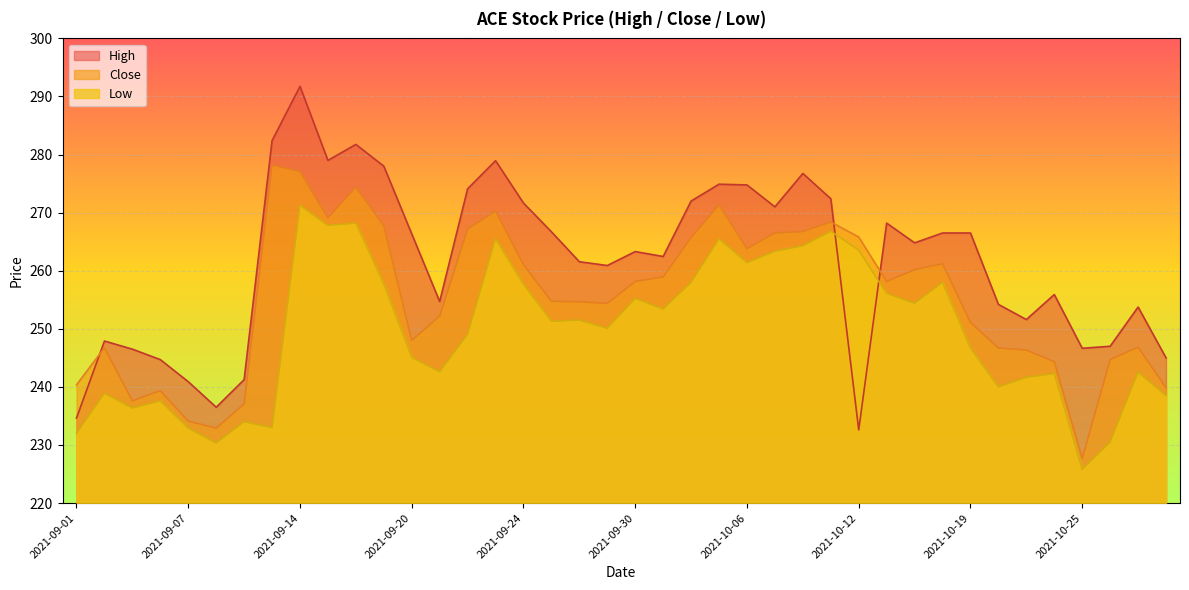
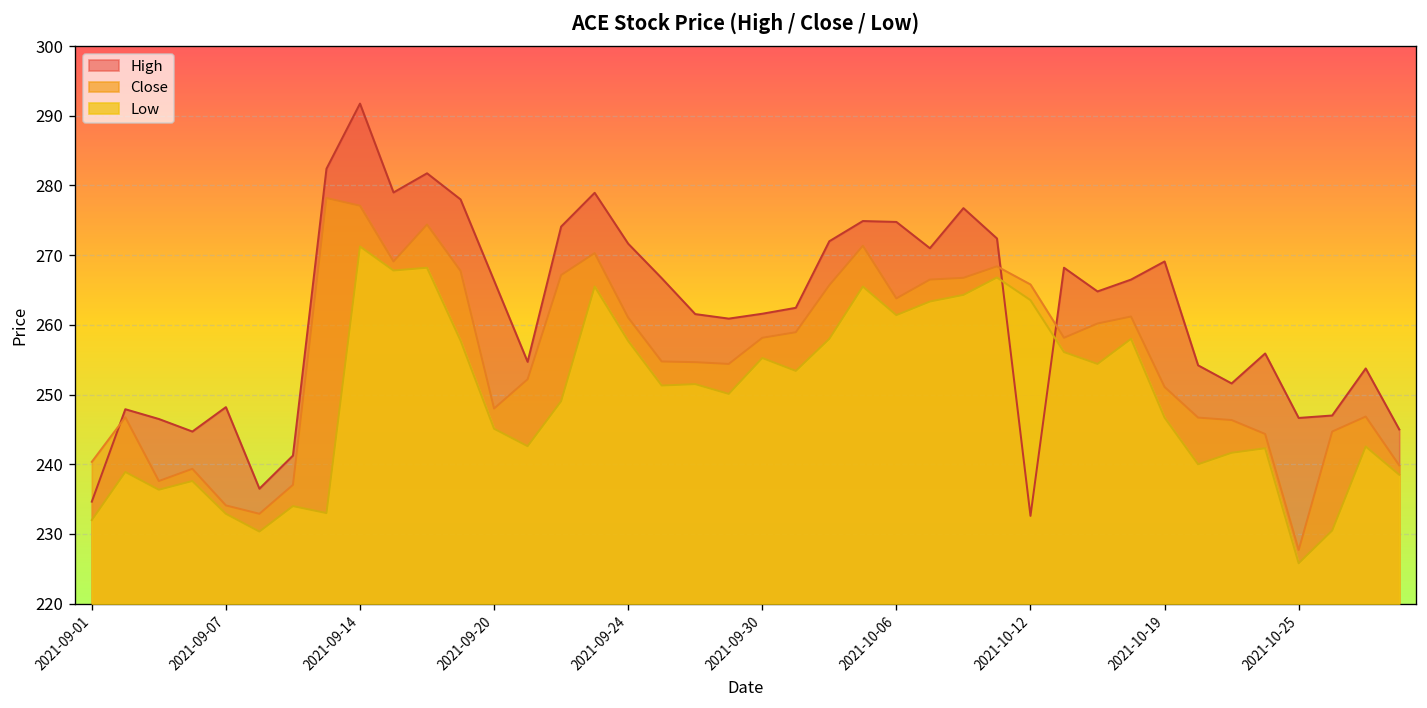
  {
    "High": {
      "2021-09-01": 235,
-     "2021-09-07": 241,
+     "2021-09-07": 248,
      "2021-09-14": 292,
      "2021-09-20": 266,
      "2021-09-24": 272,
-     "2021-09-30": 263,
+     "2021-09-30": 262,
      "2021-10-06": 275,
      "2021-10-12": 233,
-     "2021-10-19": 267,
+     "2021-10-19": 269,
      "2021-10-25": 247
    }
  }
